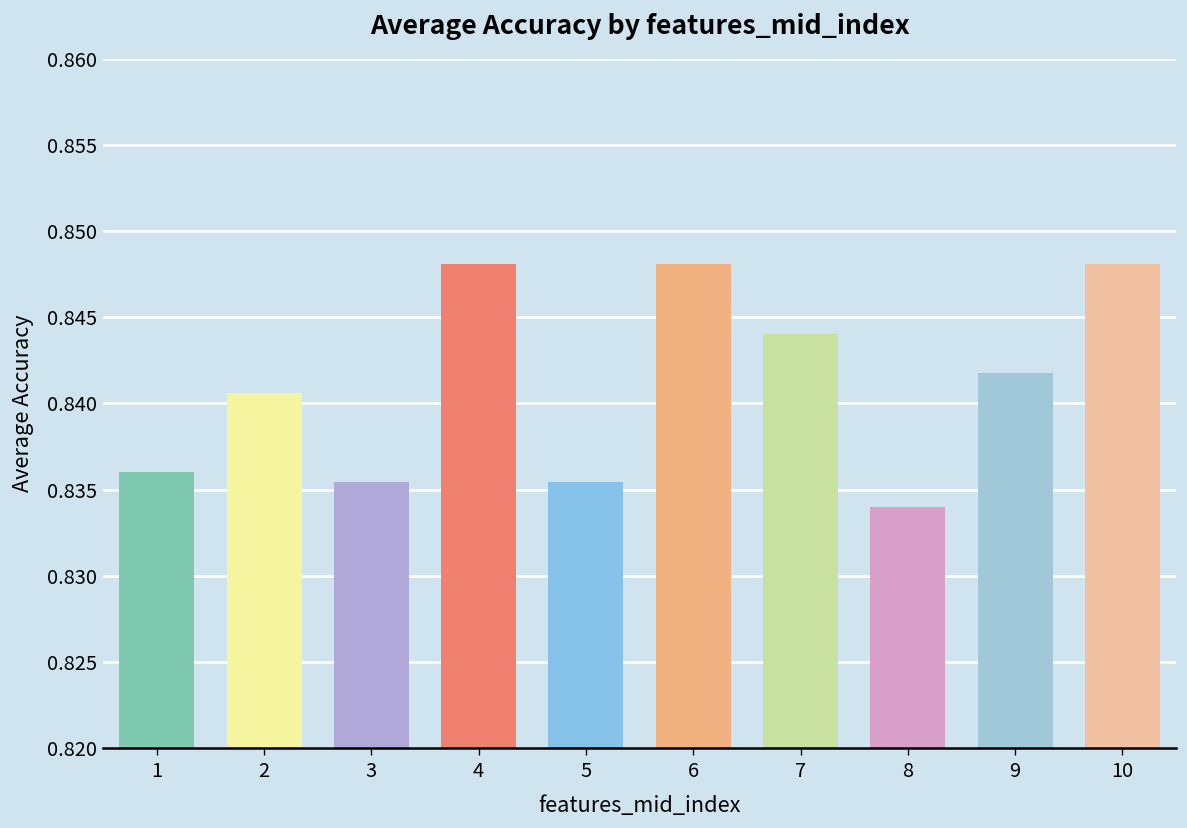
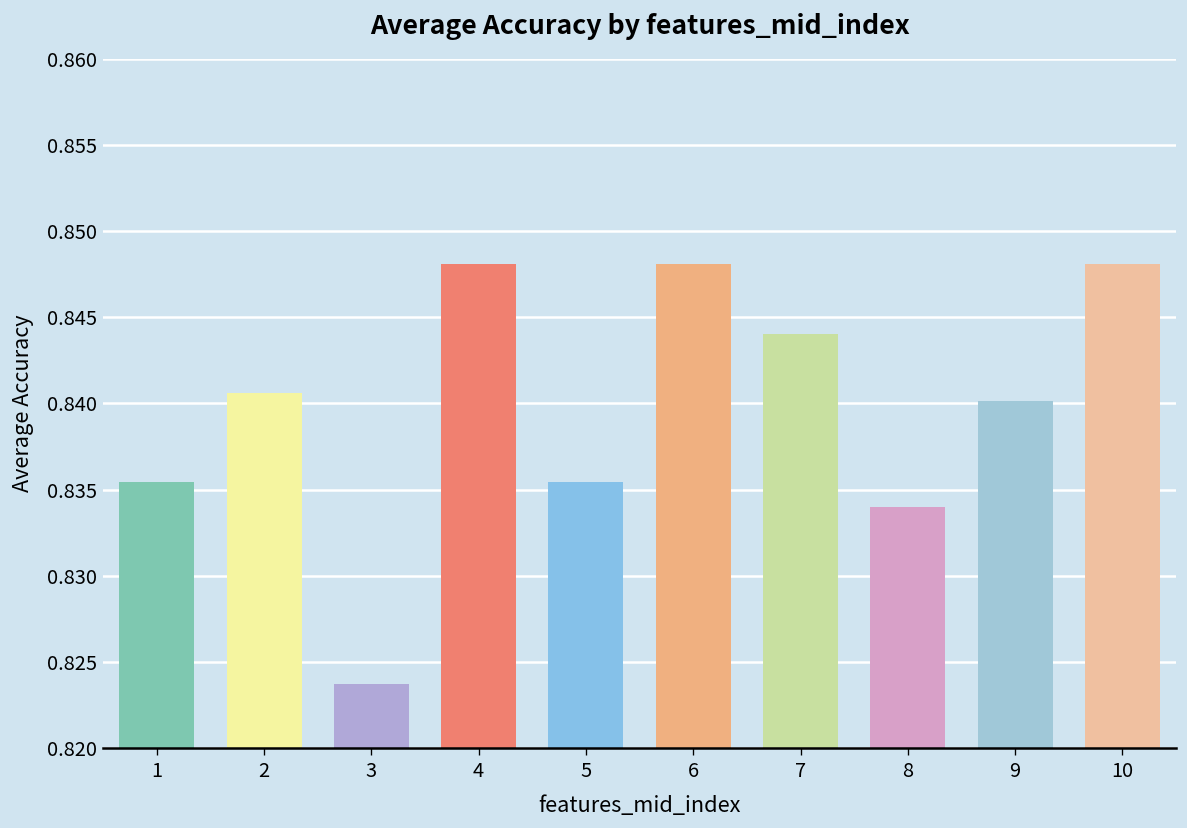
  {
-   "1": 0.8360,
+   "1": 0.8354,
    "2": 0.8406,
-   "3": 0.8354,
+   "3": 0.8237,
    "4": 0.8481,
    "5": 0.8354,
    "6": 0.8481,
    "7": 0.8440,
    "8": 0.8340,
-   "9": 0.8418,
+   "9": 0.8401,
    "10": 0.8481
  }
